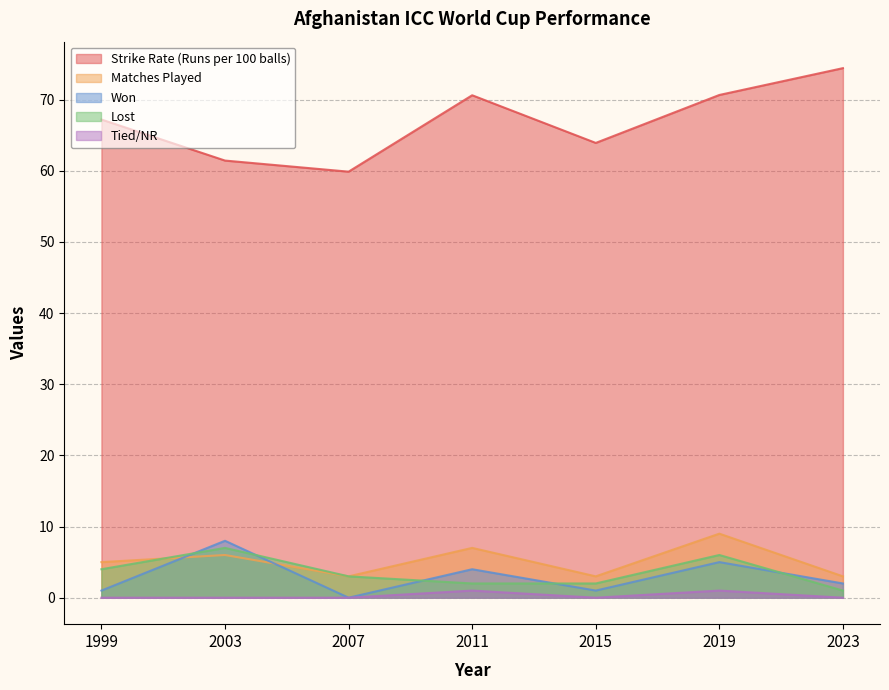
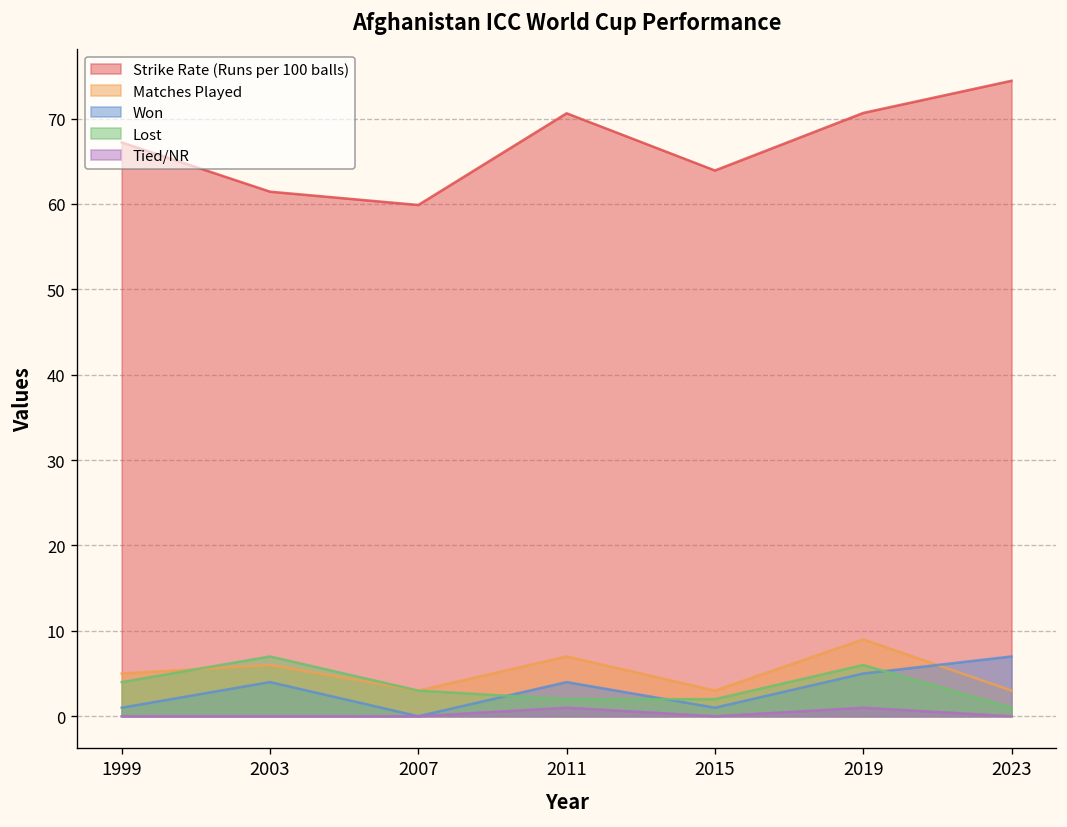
  {
    "Won": {
      "1999": 1,
-     "2003": 8,
+     "2003": 4,
      "2011": 4,
      "2015": 1,
      "2019": 5,
-     "2023": 2
+     "2023": 7
    },
    "Lost": {
      "1999": 4,
      "2003": 7,
      "2011": 2,
      "2015": 2,
      "2019": 6,
      "2023": 1
    },
    "Tied/NR": {
      "1999": 0,
      "2003": 0,
      "2011": 1,
      "2015": 0,
      "2019": 1,
      "2023": 0
    }
  }
